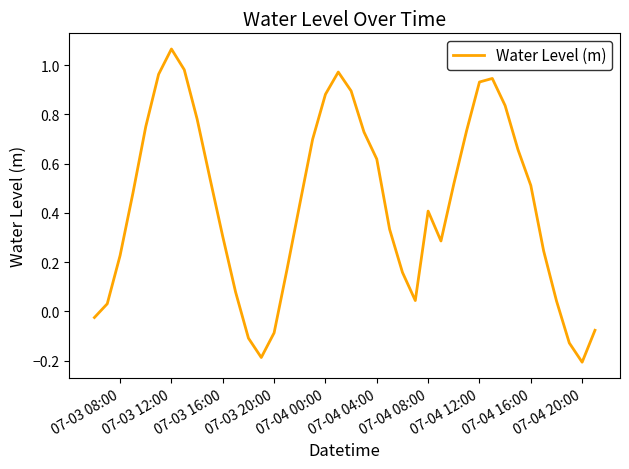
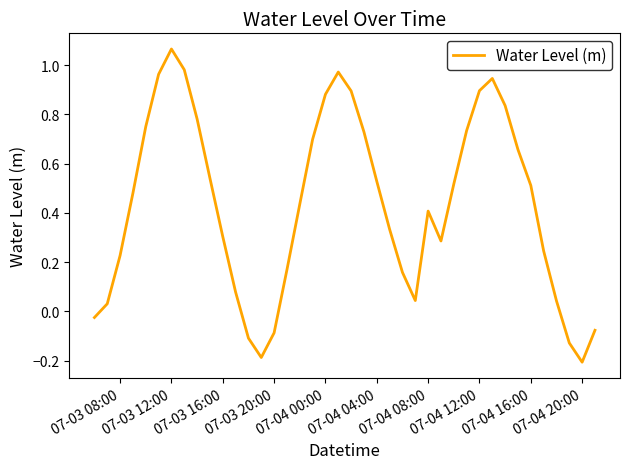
  {
    "07-03 08:00": 0.23,
    "07-03 12:00": 1.07,
    "07-03 16:00": 0.30,
    "07-03 20:00": -0.09,
    "07-04 00:00": 0.88,
-   "07-04 04:00": 0.62,
+   "07-04 04:00": 0.53,
    "07-04 08:00": 0.41,
-   "07-04 12:00": 0.93,
+   "07-04 12:00": 0.90,
    "07-04 16:00": 0.51,
    "07-04 20:00": -0.21
  }
